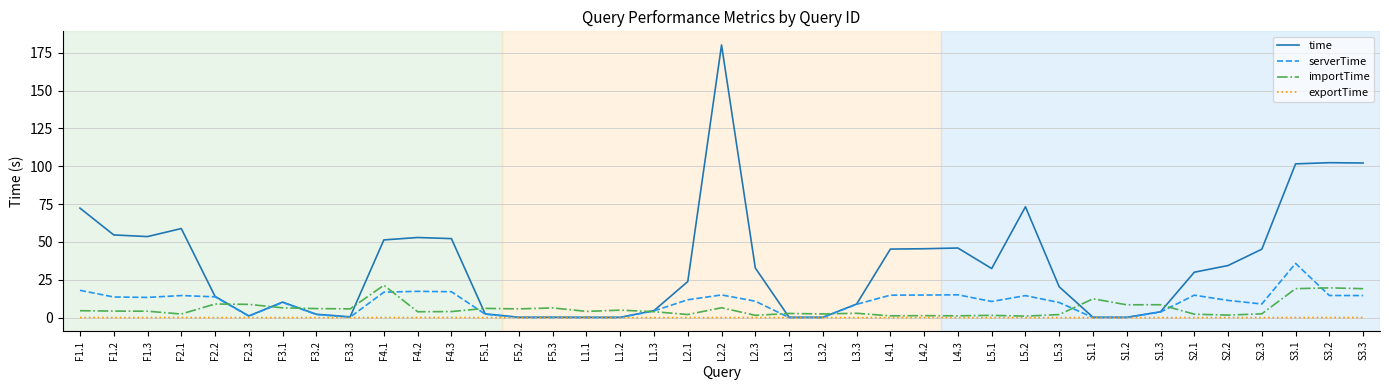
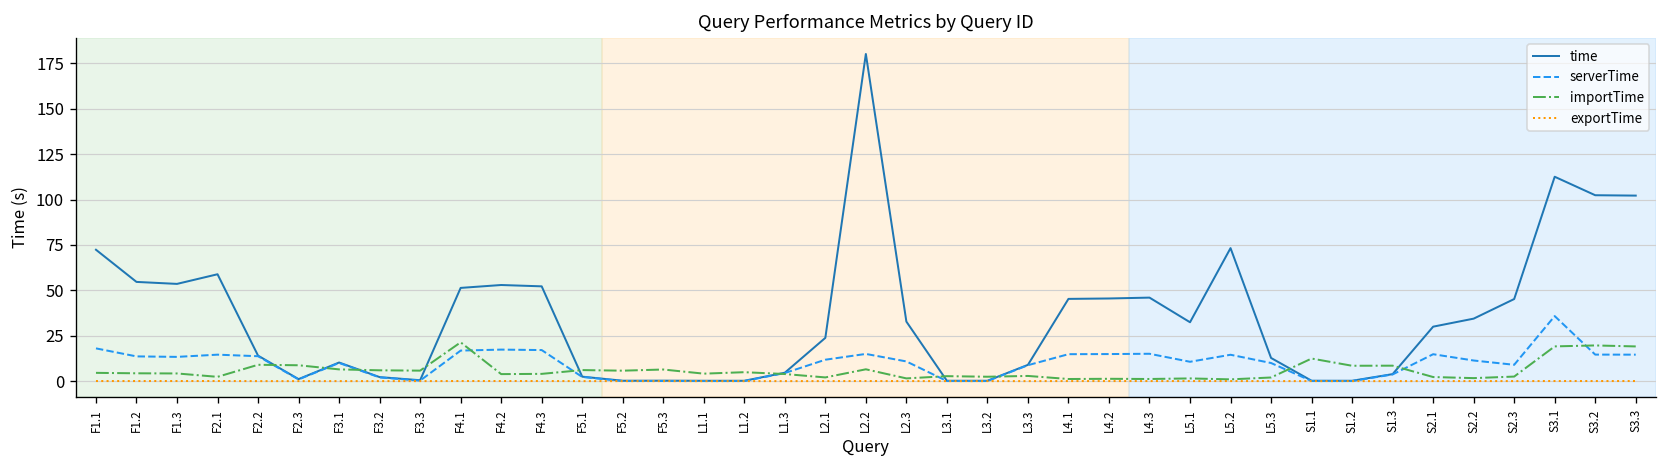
  {
    "time": {
      "F1.1": 72,
      "F1.2": 55,
      "F1.3": 54,
      "F2.1": 59,
      "F4.1": 51,
      "F4.2": 53,
      "F4.3": 52,
      "L2.1": 24,
      "L2.2": 180,
      "L2.3": 33,
      "L4.1": 45,
      "L4.2": 46,
      "L4.3": 46,
      "L5.1": 32,
      "L5.2": 73,
-     "L5.3": 20,
+     "L5.3": 13,
      "S2.1": 30,
      "S2.2": 34,
      "S2.3": 45,
-     "S3.1": 102,
+     "S3.1": 113,
      "S3.2": 102,
      "S3.3": 102
    },
    "serverTime": {
      "F1.1": 18,
      "F1.2": 14,
      "F1.3": 13,
      "F2.1": 15,
      "F4.1": 17,
      "F4.2": 17,
      "F4.3": 17,
      "L2.1": 12,
      "L2.2": 15,
      "L2.3": 11,
      "L4.1": 15,
      "L4.2": 15,
      "L4.3": 15,
      "L5.1": 11,
      "L5.2": 15,
      "L5.3": 10,
      "S2.1": 15,
      "S2.2": 11,
      "S2.3": 9,
      "S3.1": 36,
      "S3.2": 15,
      "S3.3": 15
    },
    "importTime": {
      "F1.1": 5,
      "F1.2": 4,
      "F1.3": 4,
      "F2.1": 2,
      "F2.2": 9,
      "F2.3": 9,
      "F3.1": 6,
      "F3.2": 6,
      "F3.3": 6,
      "F4.1": 21,
      "F4.2": 4,
      "F4.3": 4,
      "F5.1": 6,
      "F5.2": 6,
      "F5.3": 6,
      "L1.1": 4,
      "L1.2": 5,
      "L2.1": 2,
      "L2.2": 7,
      "L3.1": 3,
      "L3.2": 2,
      "L3.3": 3,
      "L5.3": 2,
      "S1.1": 12,
      "S1.2": 8,
      "S1.3": 9,
      "S2.1": 2,
      "S2.3": 2,
      "S3.1": 19,
      "S3.2": 20,
      "S3.3": 19
    },
    "exportTime": {
      "F1.1": 0,
      "F1.2": 0,
      "F1.3": 0,
      "F2.1": 0,
      "F2.2": 0,
      "F3.1": 0,
      "F3.2": 0,
      "F4.1": 0,
      "F4.2": 0,
      "F4.3": 0,
      "F5.1": 0,
      "L1.3": 0,
      "L2.1": 0,
      "L2.2": 0,
      "L3.3": 0,
      "L5.3": 0,
      "S1.3": 0,
      "S2.1": 0,
      "S2.3": 0,
      "S3.1": 0,
      "S3.2": 0,
      "S3.3": 0
    }
  }
